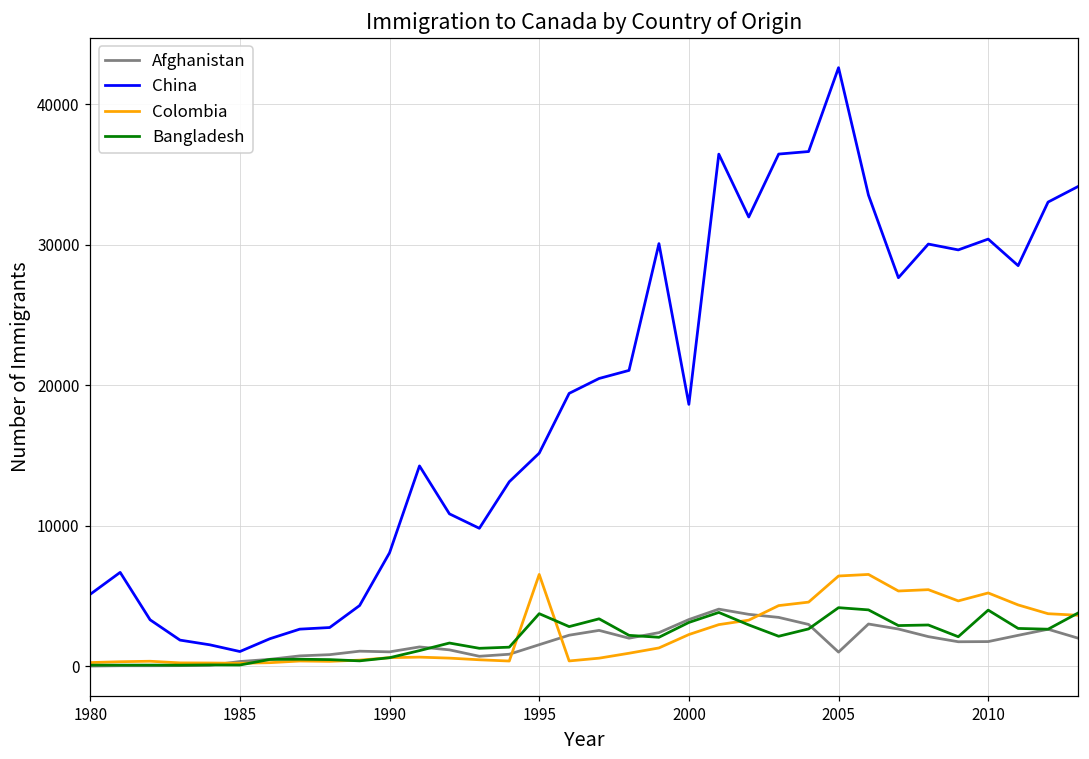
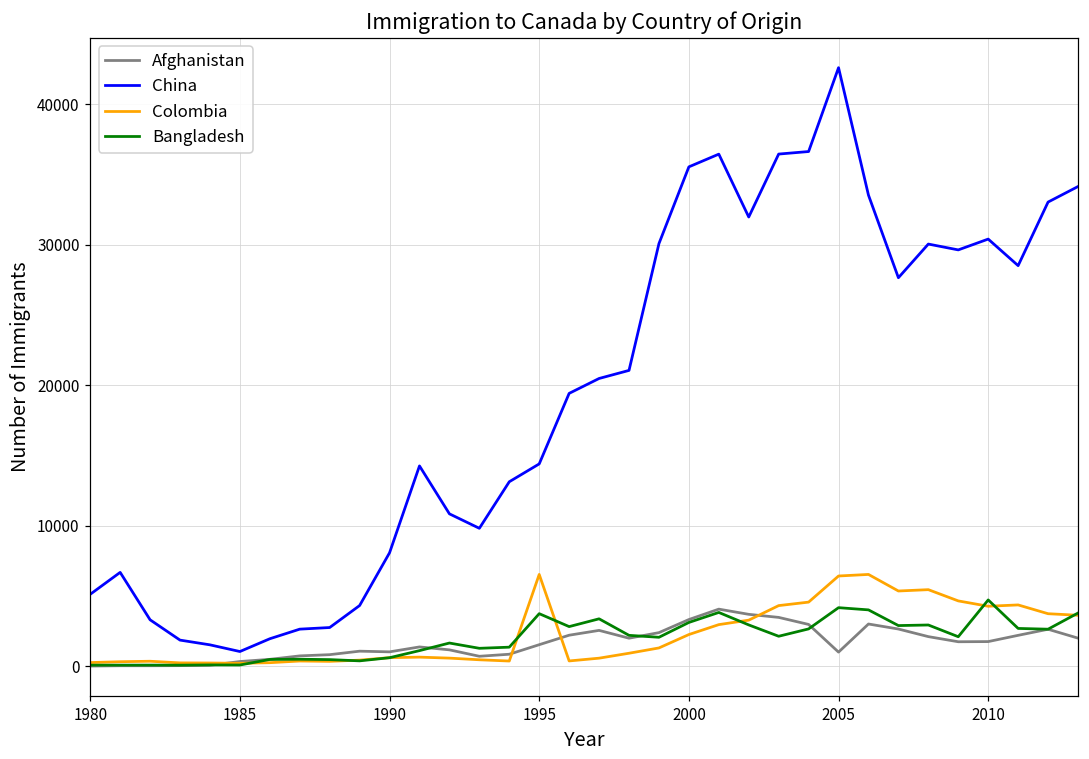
  {
    "Afghanistan": {
      "1990": 1000,
      "1995": 1500,
      "2000": 3300,
      "2005": 1000,
      "2010": 1800
    },
    "China": {
      "1980": 5100,
      "1985": 1100,
      "1990": 8100,
-     "1995": 15200,
-     "2000": 18600,
+     "1995": 14400,
+     "2000": 35500,
      "2005": 42600,
      "2010": 30400
    },
    "Colombia": {
      "1995": 6500,
      "2000": 2300,
      "2005": 6400,
-     "2010": 5200
+     "2010": 4300
    },
    "Bangladesh": {
      "1995": 3700,
      "2000": 3100,
      "2005": 4200,
-     "2010": 4000
+     "2010": 4700
    }
  }
